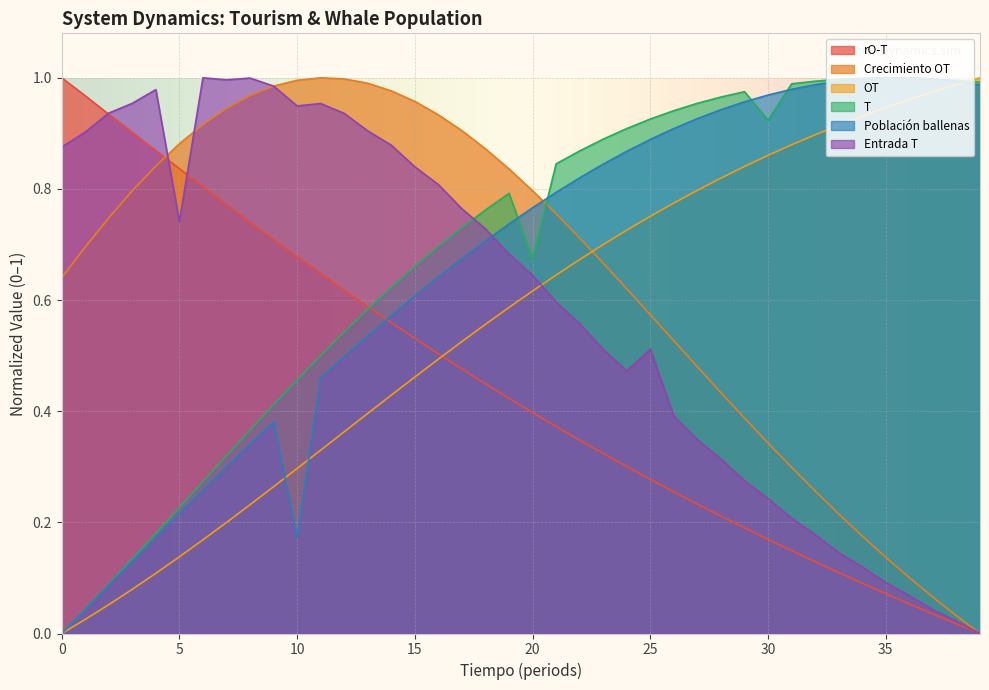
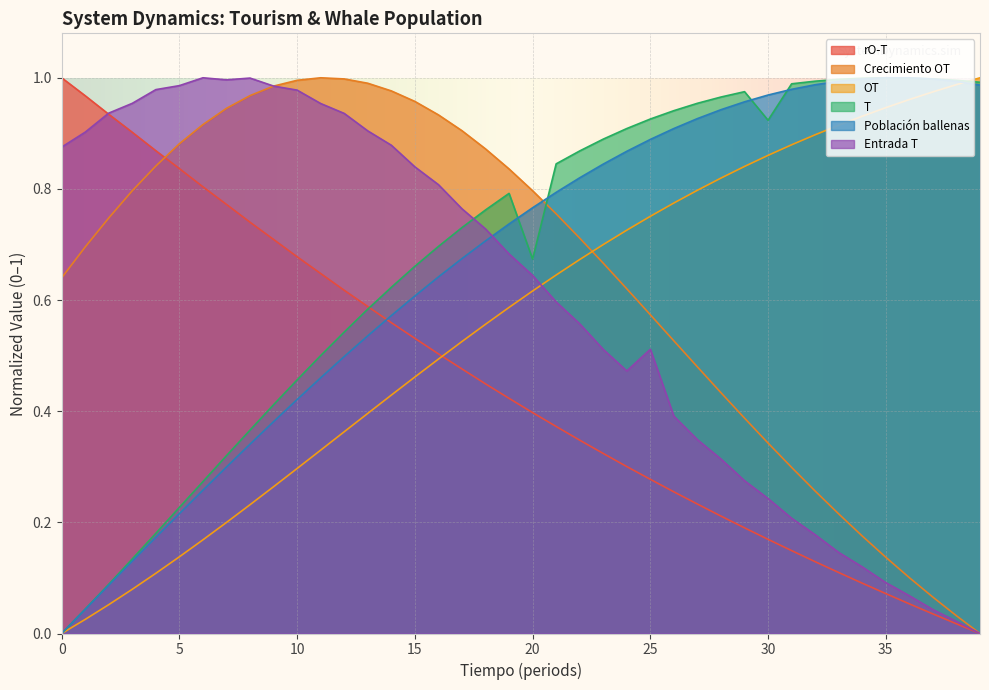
  {
    "T": {
      "5": 0.23,
      "10": 0.46,
      "15": 0.66,
      "20": 0.67,
      "25": 0.93,
      "30": 0.92
    },
    "Población ballenas": {
      "5": 0.22,
-     "10": 0.17,
+     "10": 0.42,
      "15": 0.61,
      "20": 0.77,
      "25": 0.89,
      "30": 0.97
    },
    "Entrada T": {
      "0": 0.88,
-     "5": 0.74,
-     "10": 0.95,
+     "5": 0.99,
+     "10": 0.98,
      "15": 0.84,
      "20": 0.64,
      "25": 0.51,
      "30": 0.24,
      "35": 0.09
    }
  }
